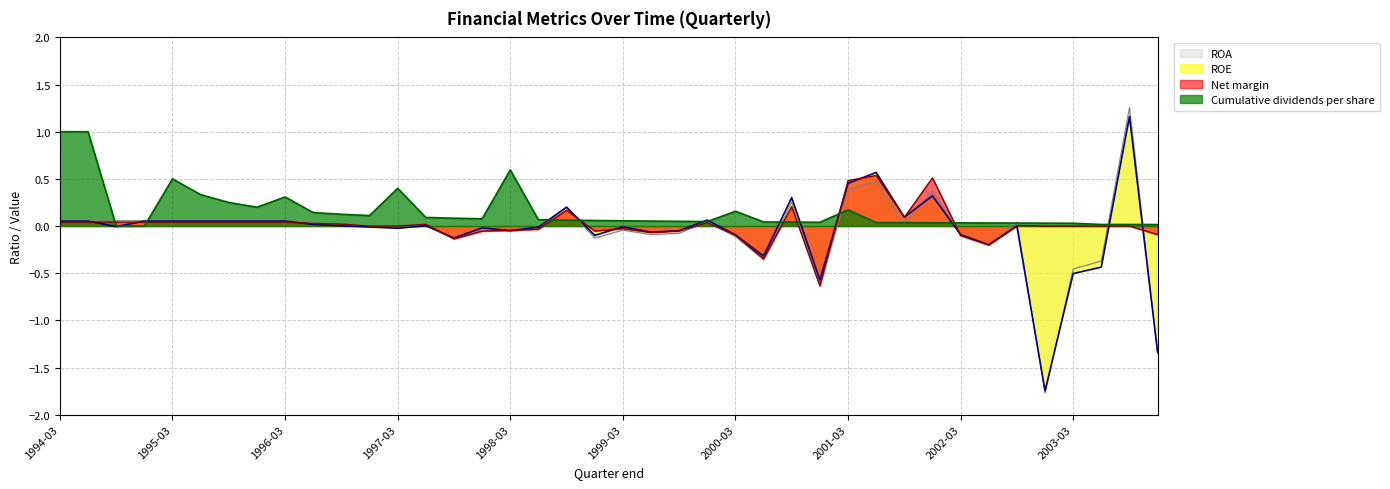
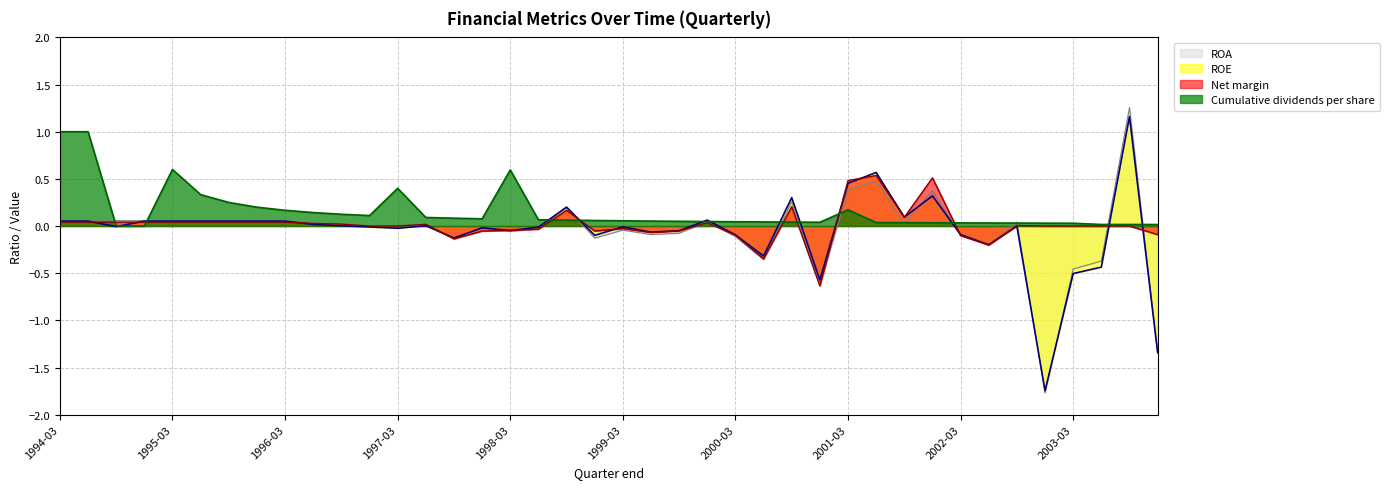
  {
    "Cumulative dividends per share": {
      "1994-03": 1.0,
-     "1995-03": 0.5,
-     "1996-03": 0.3,
+     "1995-03": 0.6,
+     "1996-03": 0.2,
      "1997-03": 0.4,
      "1998-03": 0.6,
      "1999-03": 0.1,
-     "2000-03": 0.2,
+     "2000-03": 0.0,
      "2001-03": 0.2,
      "2002-03": 0.0,
      "2003-03": 0.0
    }
  }
